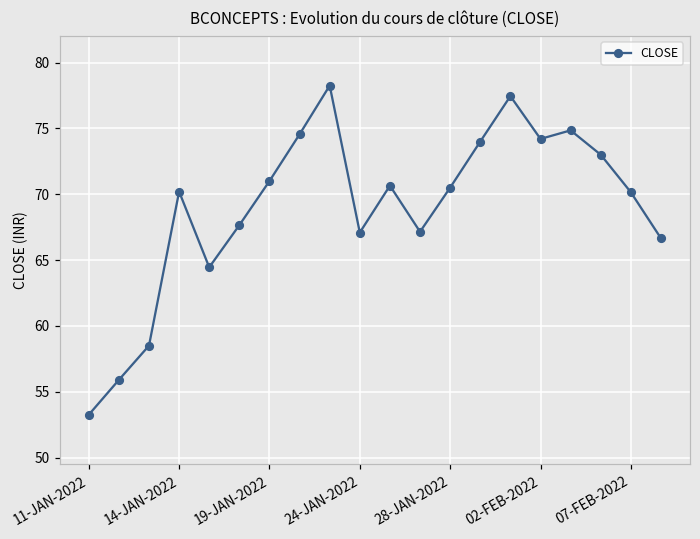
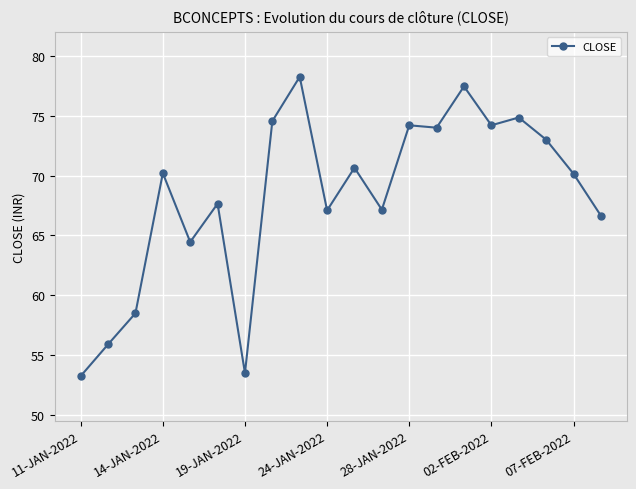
  {
    "11-JAN-2022": 53.3,
    "14-JAN-2022": 70.2,
-   "19-JAN-2022": 71.0,
+   "19-JAN-2022": 53.5,
    "24-JAN-2022": 67.1,
-   "28-JAN-2022": 70.5,
+   "28-JAN-2022": 74.2,
    "02-FEB-2022": 74.2,
    "07-FEB-2022": 70.2
  }
